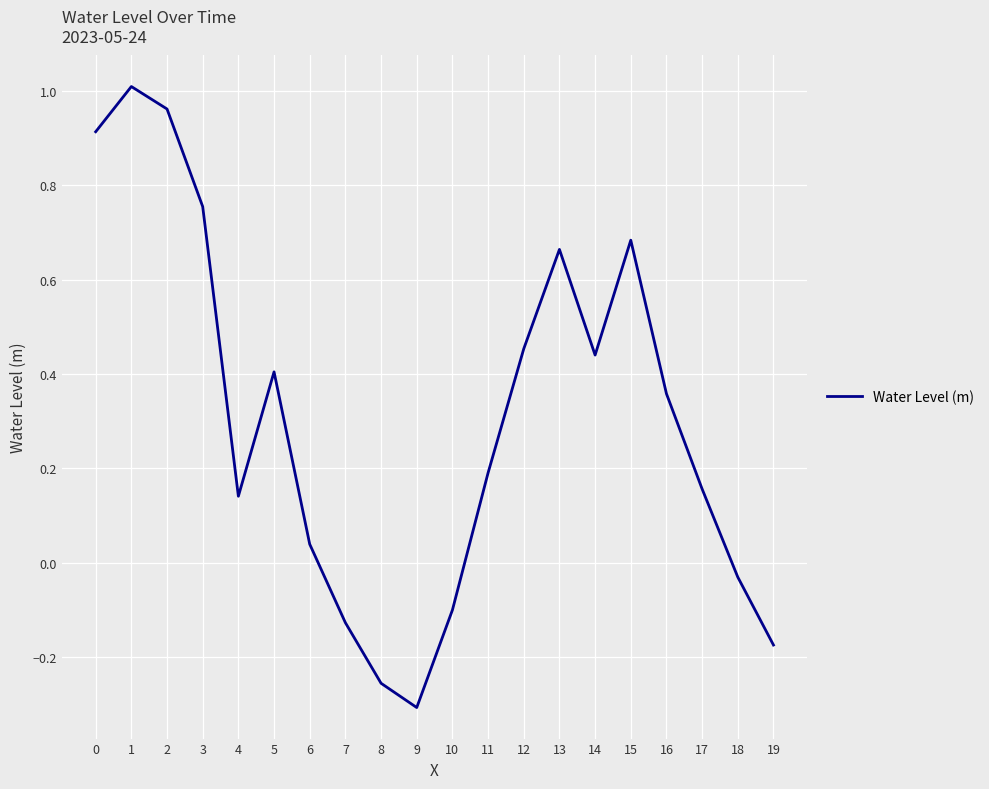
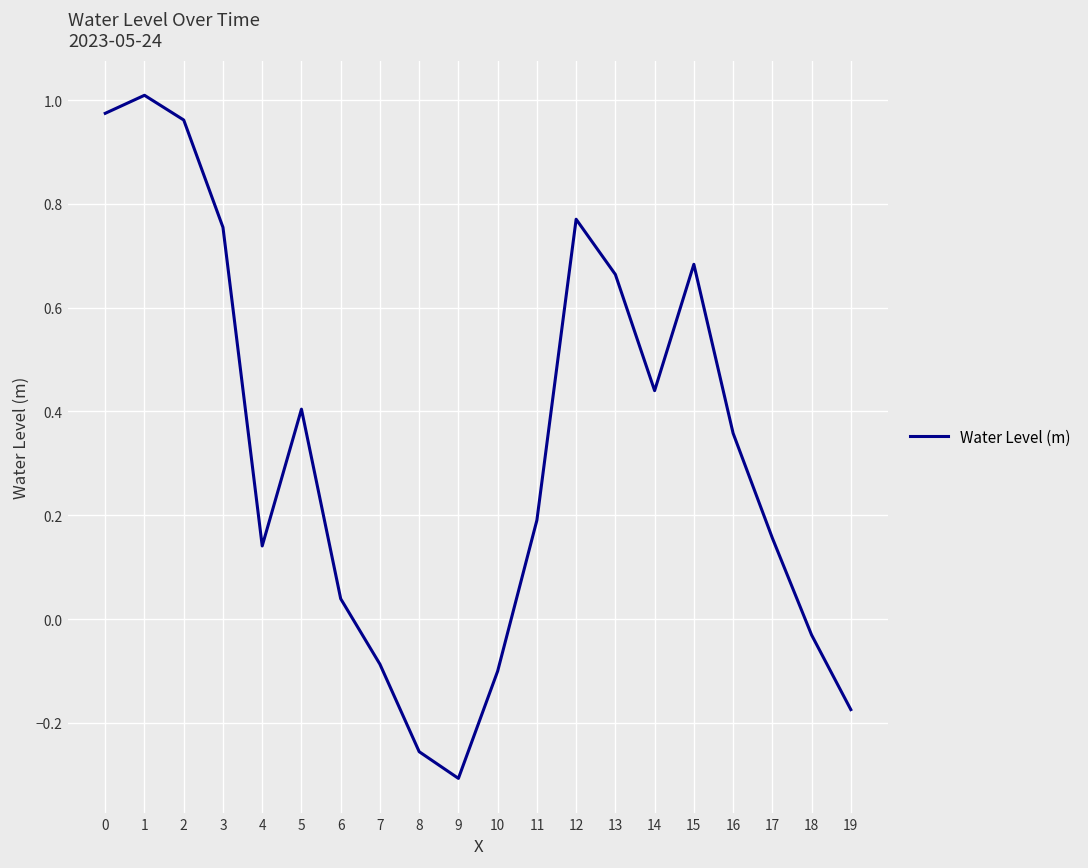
  {
-   "0": 0.91,
+   "0": 0.97,
    "1": 1.01,
    "2": 0.96,
    "3": 0.75,
    "4": 0.14,
    "5": 0.40,
    "6": 0.04,
-   "7": -0.13,
+   "7": -0.09,
    "8": -0.26,
    "9": -0.31,
    "10": -0.10,
    "11": 0.19,
-   "12": 0.45,
+   "12": 0.77,
    "13": 0.66,
    "14": 0.44,
    "15": 0.68,
    "16": 0.36,
    "17": 0.16,
    "18": -0.03,
    "19": -0.17
  }
